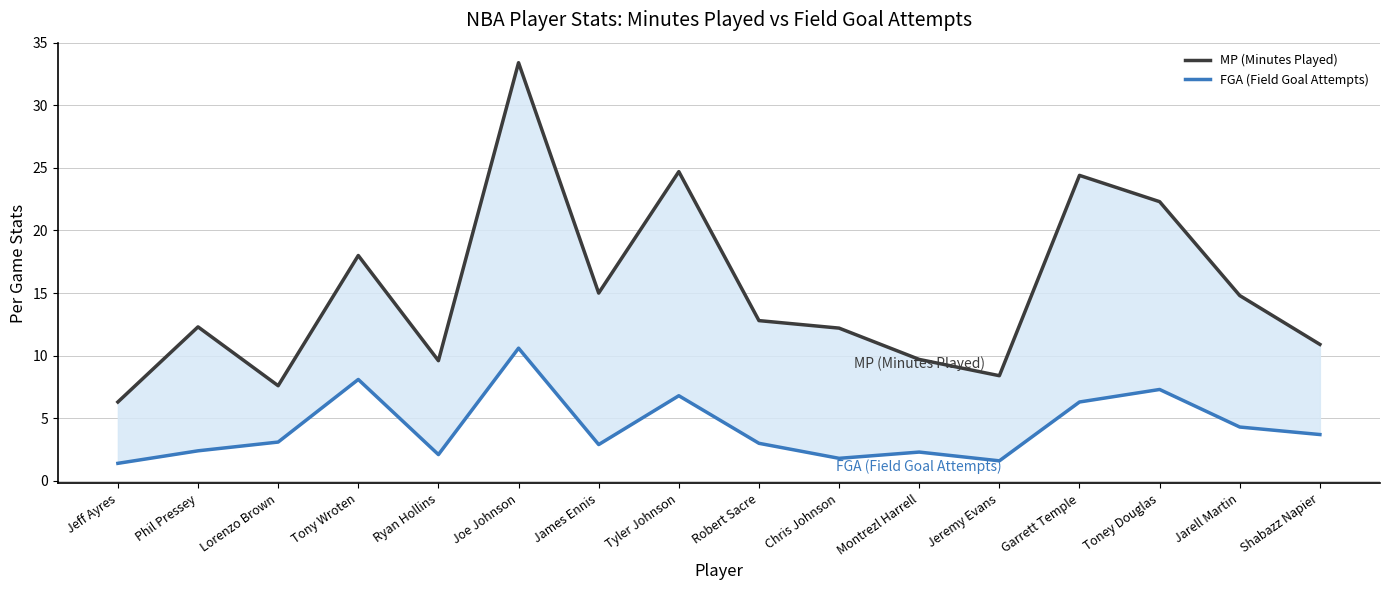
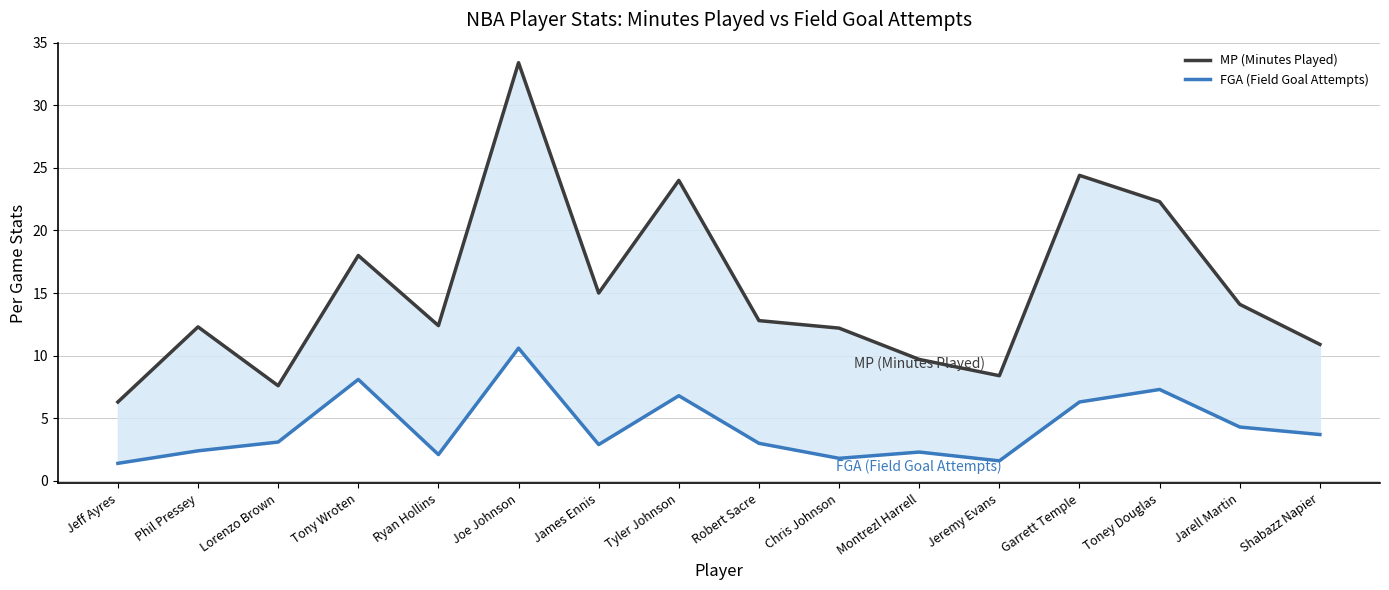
  {
    "MP (Minutes Played)": {
      "Jeff Ayres": 6.3,
      "Phil Pressey": 12.3,
      "Lorenzo Brown": 7.6,
      "Tony Wroten": 18.0,
-     "Ryan Hollins": 9.6,
+     "Ryan Hollins": 12.4,
      "Joe Johnson": 33.4,
      "James Ennis": 15.0,
-     "Tyler Johnson": 24.7,
+     "Tyler Johnson": 24.0,
      "Robert Sacre": 12.8,
      "Chris Johnson": 12.2,
      "Montrezl Harrell": 9.7,
      "Jeremy Evans": 8.4,
      "Garrett Temple": 24.4,
      "Toney Douglas": 22.3,
-     "Jarell Martin": 14.8,
+     "Jarell Martin": 14.1,
      "Shabazz Napier": 10.9
    },
    "FGA (Field Goal Attempts)": {
      "Jeff Ayres": 1.4,
      "Phil Pressey": 2.4,
      "Lorenzo Brown": 3.1,
      "Tony Wroten": 8.1,
      "Ryan Hollins": 2.1,
      "Joe Johnson": 10.6,
      "James Ennis": 2.9,
      "Tyler Johnson": 6.8,
      "Robert Sacre": 3.0,
      "Chris Johnson": 1.8,
      "Montrezl Harrell": 2.3,
      "Jeremy Evans": 1.6,
      "Garrett Temple": 6.3,
      "Toney Douglas": 7.3,
      "Jarell Martin": 4.3,
      "Shabazz Napier": 3.7
    }
  }
